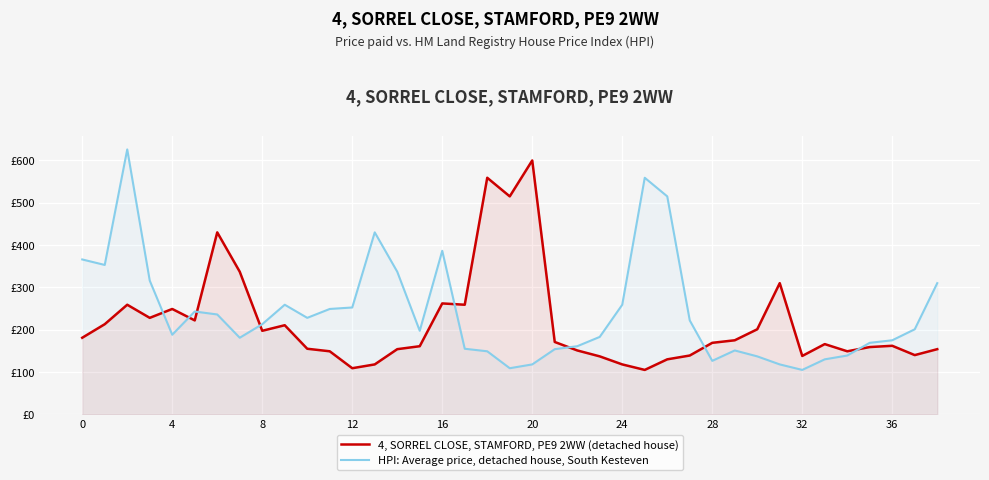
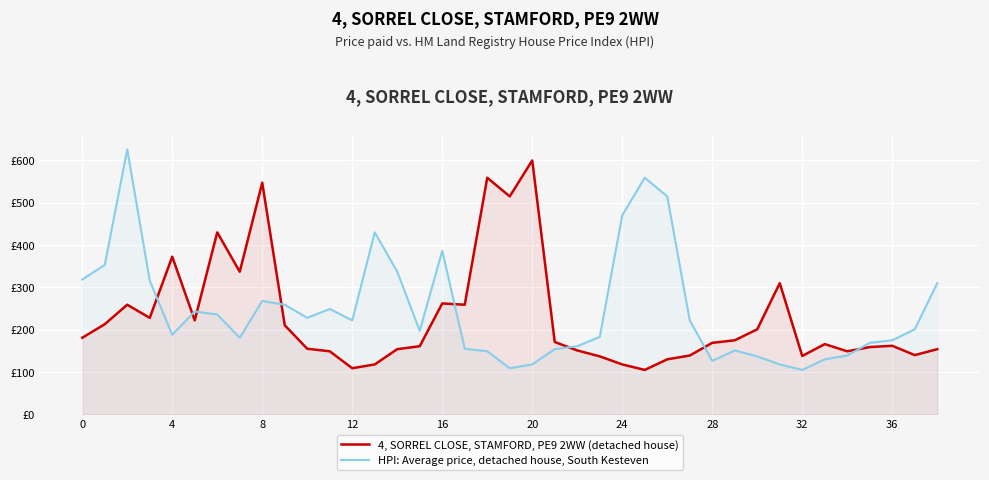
  {
    "4, SORREL CLOSE, STAMFORD, PE9 2WW (detached house)": {
      "0": "£180",
-     "4": "£250",
-     "8": "£200",
+     "4": "£370",
+     "8": "£550",
      "12": "£110",
      "16": "£260",
      "20": "£600",
      "24": "£120",
      "28": "£170",
      "32": "£140",
      "36": "£160"
    },
    "HPI: Average price, detached house, South Kesteven": {
-     "0": "£370",
+     "0": "£320",
      "4": "£190",
-     "8": "£210",
-     "12": "£250",
+     "8": "£270",
+     "12": "£220",
      "16": "£390",
      "20": "£120",
-     "24": "£260",
+     "24": "£470",
      "28": "£130",
      "32": "£110",
      "36": "£180"
    }
  }
